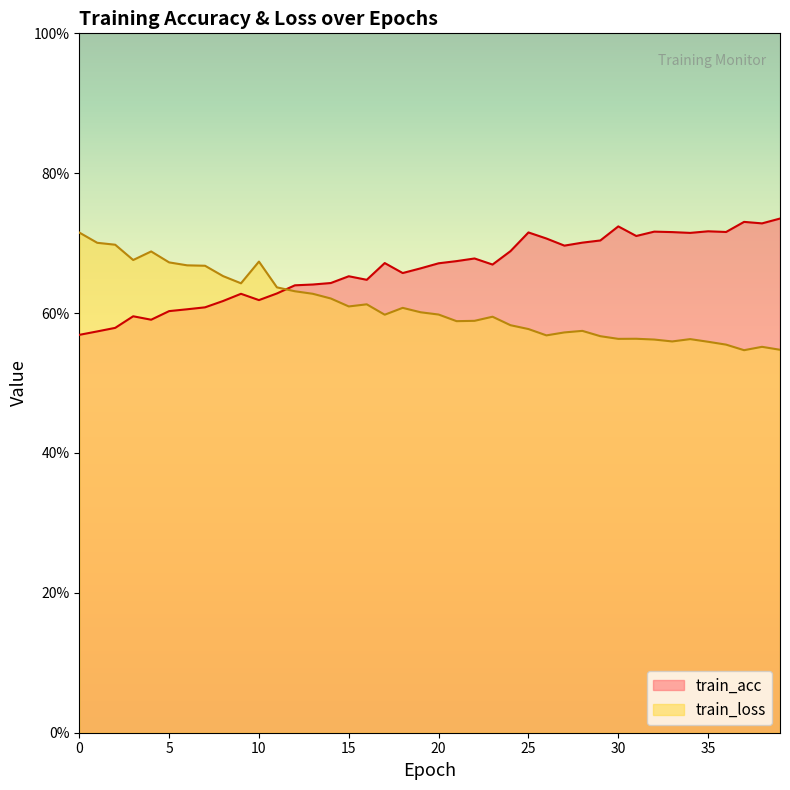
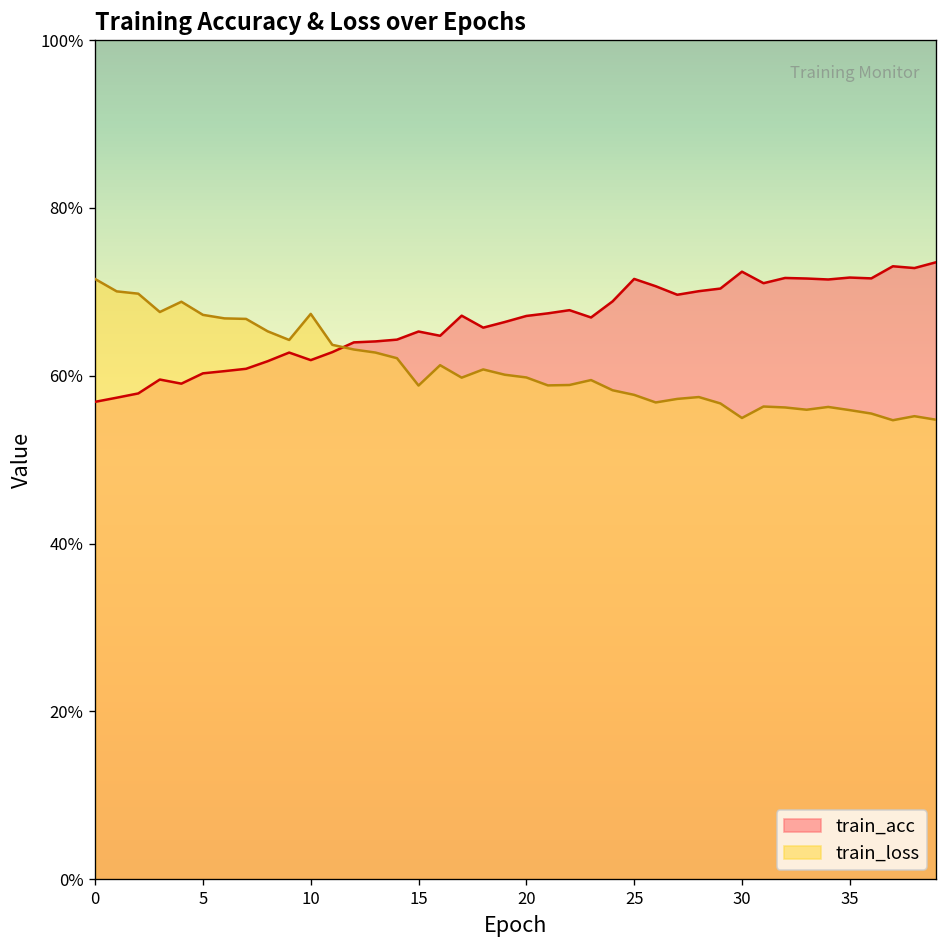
  {
    "train_acc": {
      "0": "57%",
      "5": "60%",
      "10": "62%",
      "15": "65%",
      "20": "67%",
      "25": "72%",
      "30": "72%",
      "35": "72%"
    },
    "train_loss": {
      "0": "72%",
      "5": "67%",
      "10": "67%",
-     "15": "61%",
+     "15": "59%",
      "20": "60%",
      "25": "58%",
-     "30": "56%",
+     "30": "55%",
      "35": "56%"
    }
  }
